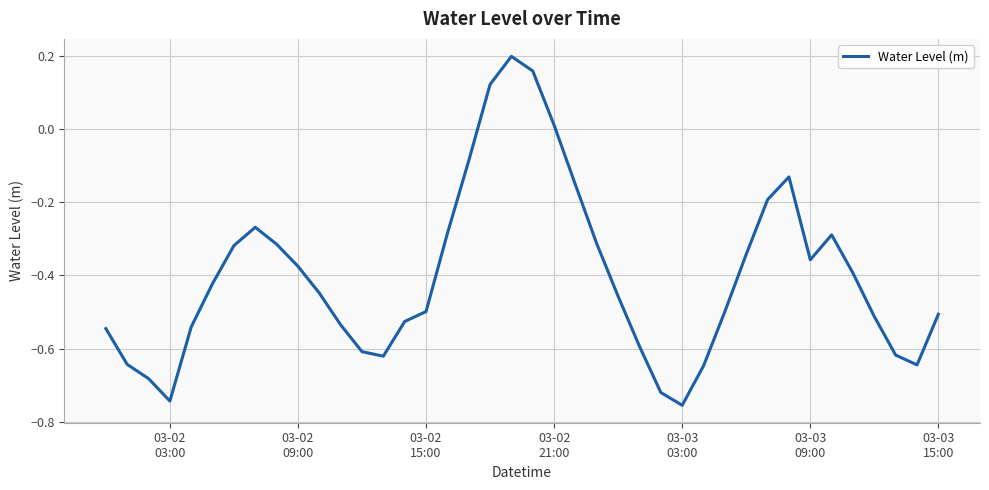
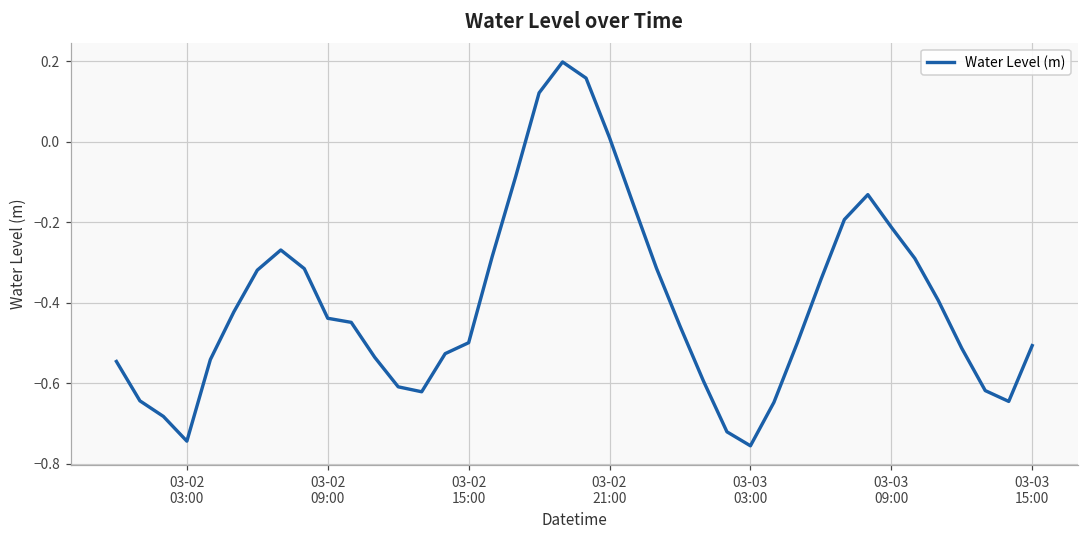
  {
    "03-02 03:00": -0.74,
-   "03-02 09:00": -0.38,
+   "03-02 09:00": -0.44,
    "03-02 15:00": -0.50,
    "03-02 21:00": 0.01,
    "03-03 03:00": -0.75,
-   "03-03 09:00": -0.36,
+   "03-03 09:00": -0.21,
    "03-03 15:00": -0.51
  }
